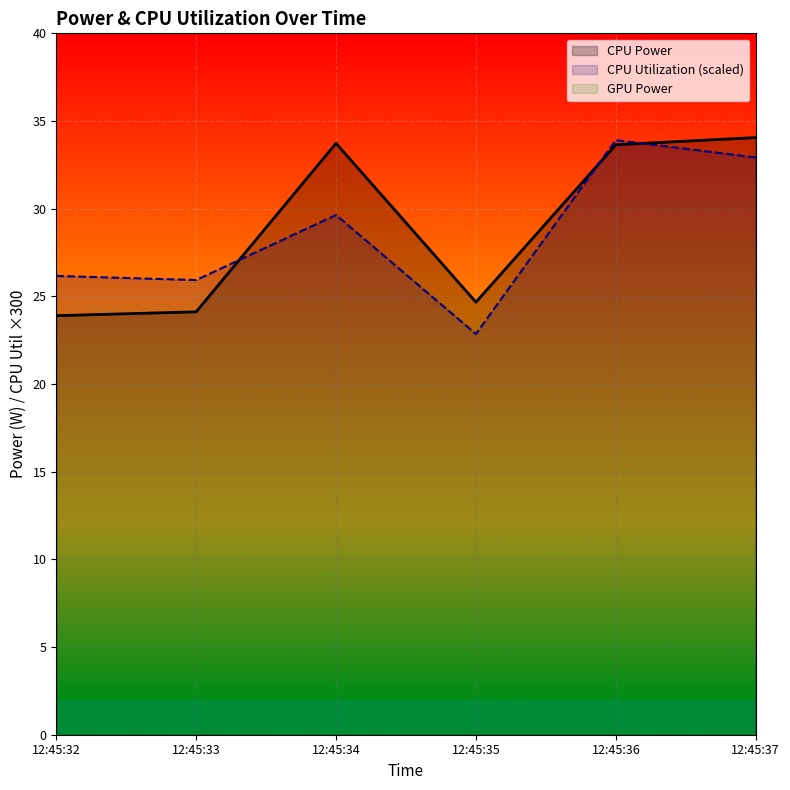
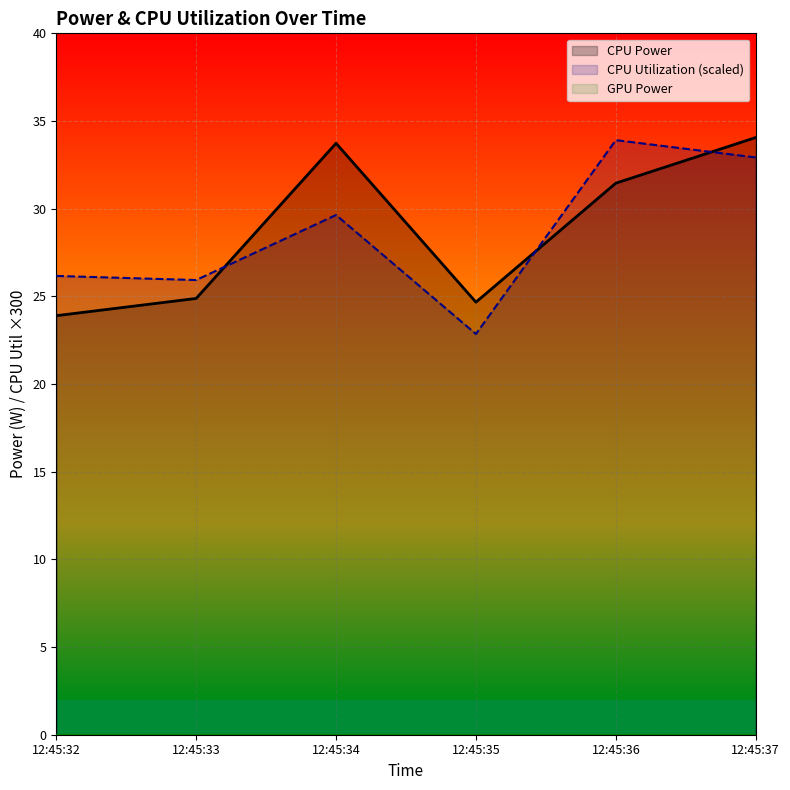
  {
    "CPU Power": {
      "12:45:32": 23.9,
-     "12:45:33": 24.1,
+     "12:45:33": 24.9,
      "12:45:34": 33.7,
      "12:45:35": 24.7,
-     "12:45:36": 33.6,
+     "12:45:36": 31.5,
      "12:45:37": 34.1
    }
  }
